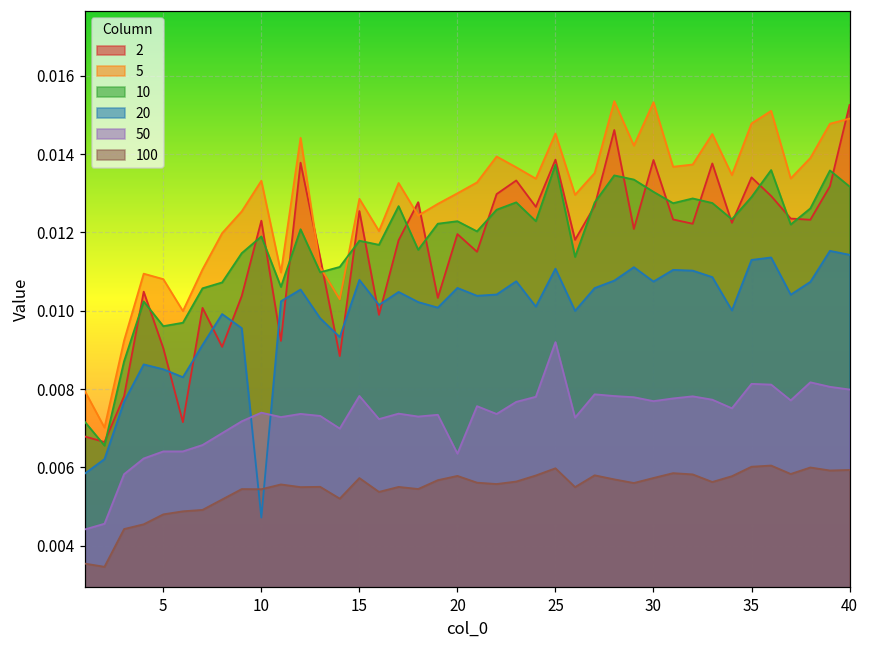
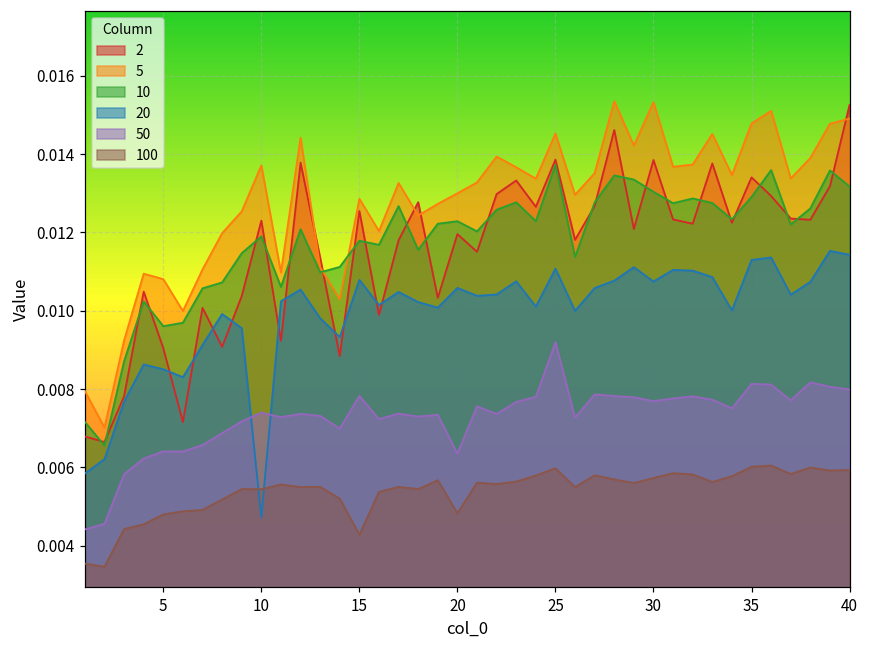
  {
    "2": {
      "5": 0.0090,
      "10": 0.0123,
      "15": 0.0125,
      "20": 0.0120,
      "25": 0.0139,
      "30": 0.0139,
      "35": 0.0134,
      "40": 0.0153
    },
    "5": {
      "5": 0.0108,
-     "10": 0.0133,
+     "10": 0.0137,
      "15": 0.0129,
      "20": 0.0130,
      "25": 0.0145,
      "30": 0.0153,
      "35": 0.0148,
      "40": 0.0149
    },
    "10": {
      "5": 0.0096,
      "10": 0.0119,
      "15": 0.0118,
      "20": 0.0123,
      "25": 0.0137,
      "30": 0.0130,
      "35": 0.0129,
      "40": 0.0132
    },
    "20": {
      "5": 0.0085,
      "10": 0.0047,
      "15": 0.0108,
      "20": 0.0106,
      "25": 0.0111,
      "30": 0.0107,
      "35": 0.0113,
      "40": 0.0114
    },
    "50": {
      "5": 0.0064,
      "10": 0.0074,
      "15": 0.0078,
      "20": 0.0063,
      "25": 0.0092,
      "30": 0.0077,
      "35": 0.0081,
      "40": 0.0080
    },
    "100": {
      "5": 0.0048,
      "10": 0.0054,
-     "15": 0.0057,
-     "20": 0.0058,
+     "15": 0.0043,
+     "20": 0.0048,
      "25": 0.0060,
      "30": 0.0057,
      "35": 0.0060,
      "40": 0.0059
    }
  }
